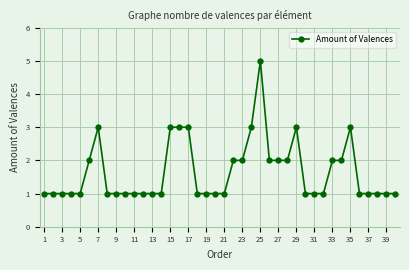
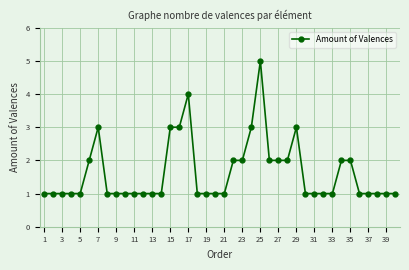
  {
    "1": 1,
    "3": 1,
    "5": 1,
    "7": 3,
    "9": 1,
    "11": 1,
    "13": 1,
    "15": 3,
-   "17": 3,
+   "17": 4,
    "19": 1,
    "21": 1,
    "23": 2,
    "25": 5,
    "27": 2,
    "29": 3,
    "31": 1,
-   "33": 2,
-   "35": 3,
+   "33": 1,
+   "35": 2,
    "37": 1,
    "39": 1
  }
